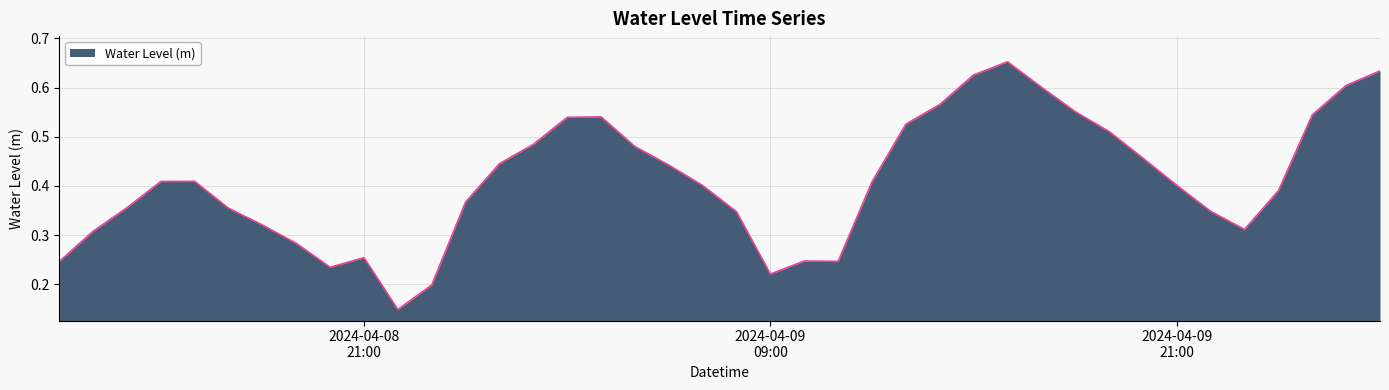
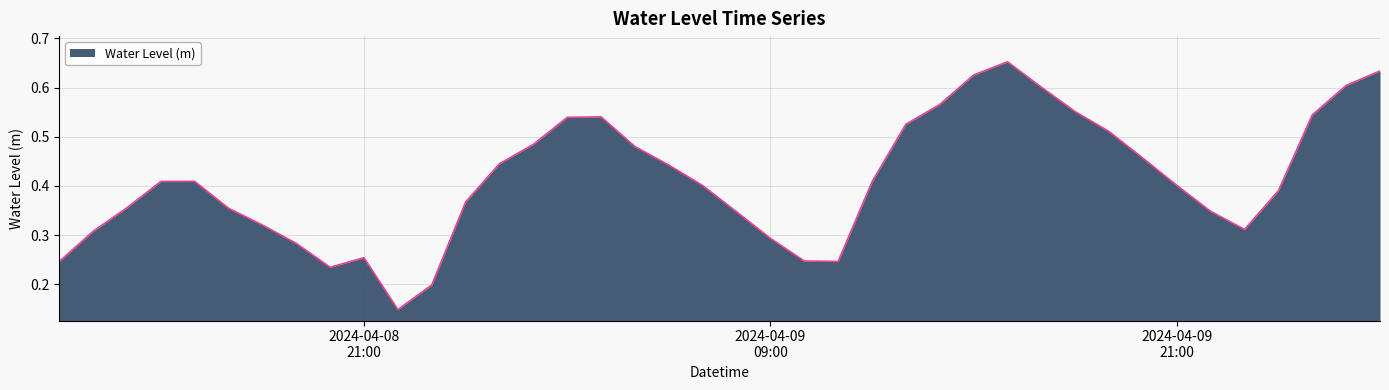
  {
    "2024-04-08 21:00": 0.25,
-   "2024-04-09 09:00": 0.22,
+   "2024-04-09 09:00": 0.29,
    "2024-04-09 21:00": 0.40
  }
